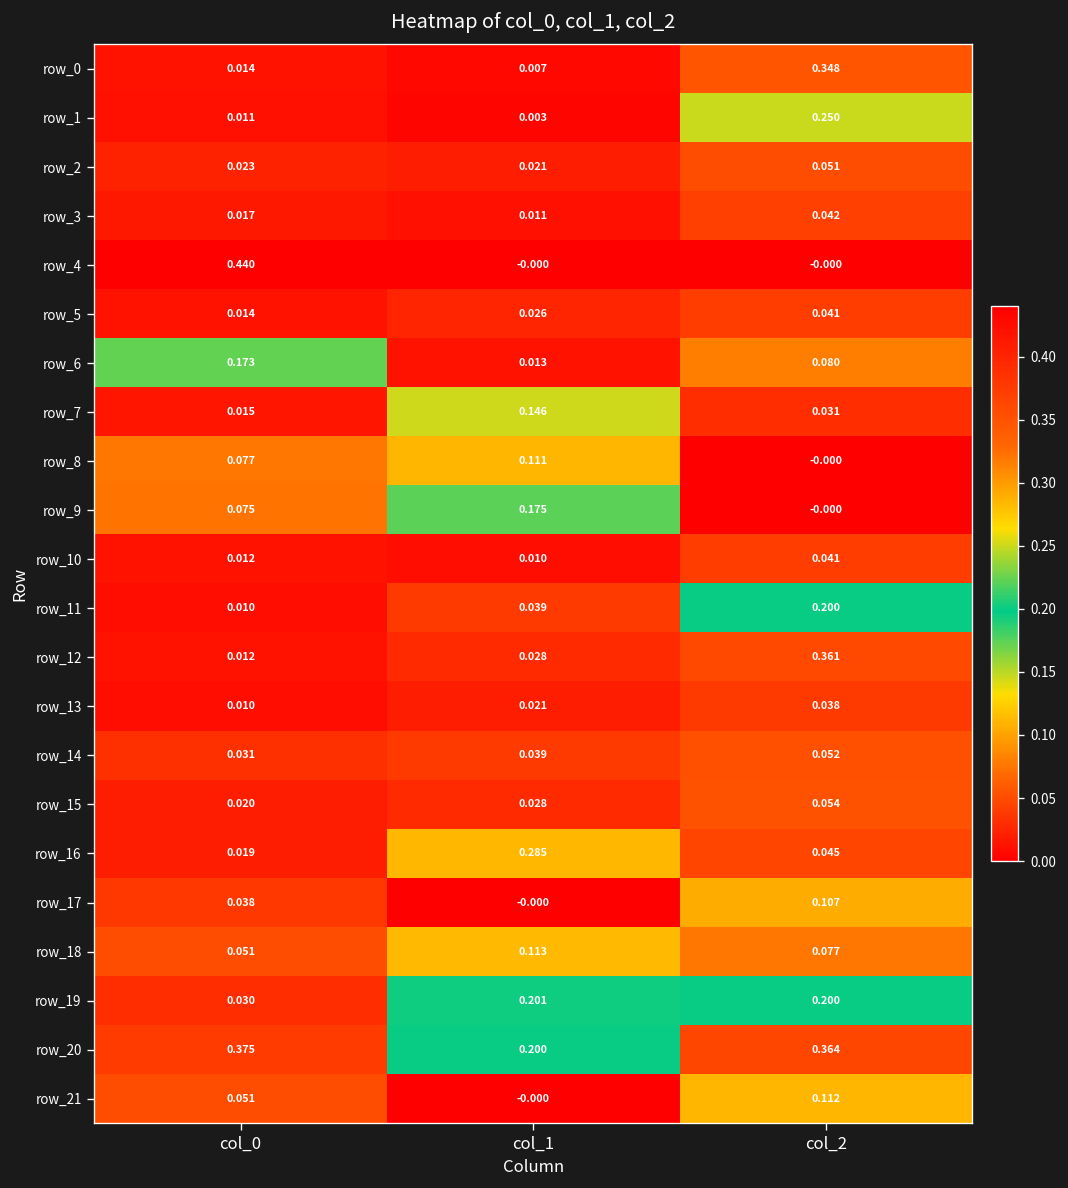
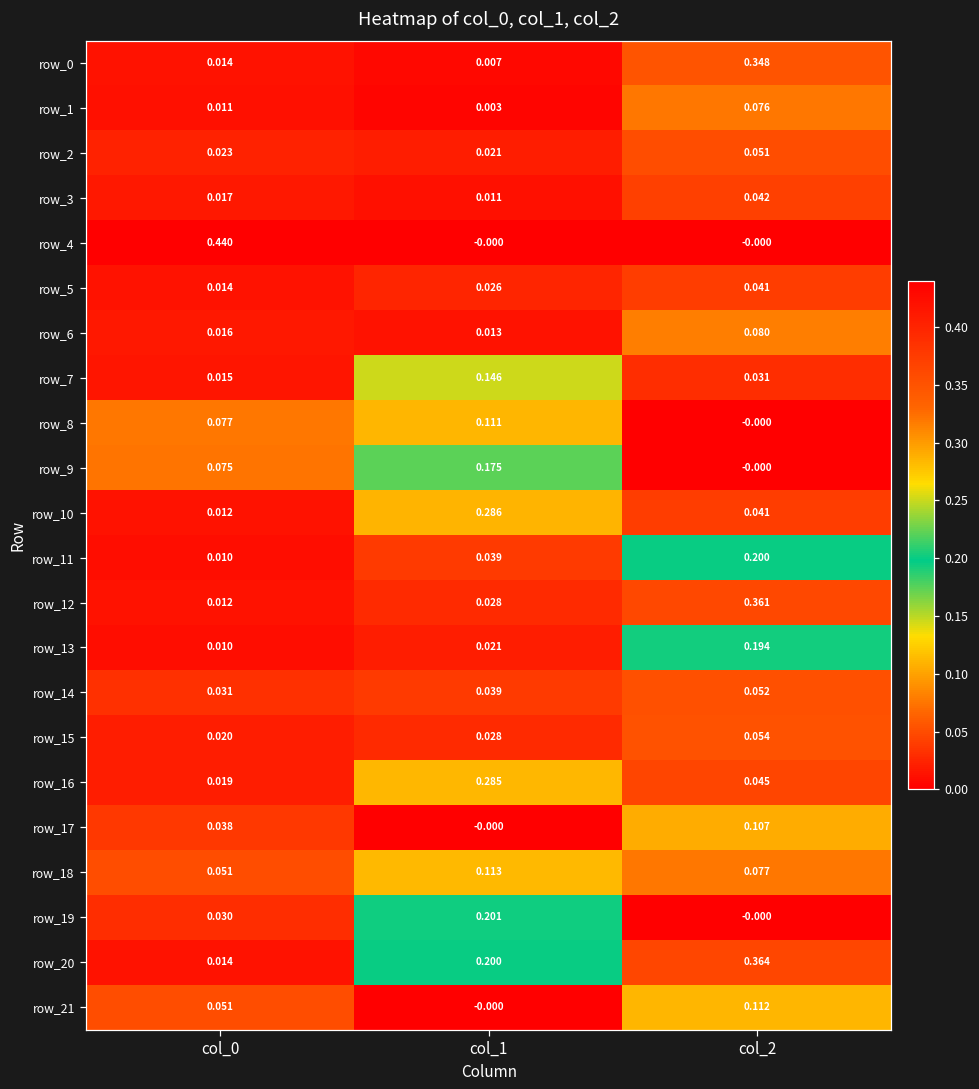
  {
    "row_0": {
      "col_0": 0.014,
      "col_1": 0.007,
      "col_2": 0.348
    },
    "row_1": {
      "col_0": 0.011,
      "col_1": 0.003,
-     "col_2": 0.250
+     "col_2": 0.076
    },
    "row_2": {
      "col_0": 0.023,
      "col_1": 0.021,
      "col_2": 0.051
    },
    "row_3": {
      "col_0": 0.017,
      "col_1": 0.011,
      "col_2": 0.042
    },
    "row_4": {
      "col_0": 0.440,
      "col_1": -0.000,
      "col_2": -0.000
    },
    "row_5": {
      "col_0": 0.014,
      "col_1": 0.026,
      "col_2": 0.041
    },
    "row_6": {
-     "col_0": 0.173,
+     "col_0": 0.016,
      "col_1": 0.013,
      "col_2": 0.080
    },
    "row_7": {
      "col_0": 0.015,
      "col_1": 0.146,
      "col_2": 0.031
    },
    "row_8": {
      "col_0": 0.077,
      "col_1": 0.111,
      "col_2": -0.000
    },
    "row_9": {
      "col_0": 0.075,
      "col_1": 0.175,
      "col_2": -0.000
    },
    "row_10": {
      "col_0": 0.012,
-     "col_1": 0.010,
+     "col_1": 0.286,
      "col_2": 0.041
    },
    "row_11": {
      "col_0": 0.010,
      "col_1": 0.039,
      "col_2": 0.200
    },
    "row_12": {
      "col_0": 0.012,
      "col_1": 0.028,
      "col_2": 0.361
    },
    "row_13": {
      "col_0": 0.010,
      "col_1": 0.021,
-     "col_2": 0.038
+     "col_2": 0.194
    },
    "row_14": {
      "col_0": 0.031,
      "col_1": 0.039,
      "col_2": 0.052
    },
    "row_15": {
      "col_0": 0.020,
      "col_1": 0.028,
      "col_2": 0.054
    },
    "row_16": {
      "col_0": 0.019,
      "col_1": 0.285,
      "col_2": 0.045
    },
    "row_17": {
      "col_0": 0.038,
      "col_1": -0.000,
      "col_2": 0.107
    },
    "row_18": {
      "col_0": 0.051,
      "col_1": 0.113,
      "col_2": 0.077
    },
    "row_19": {
      "col_0": 0.030,
      "col_1": 0.201,
-     "col_2": 0.200
+     "col_2": -0.000
    },
    "row_20": {
-     "col_0": 0.375,
+     "col_0": 0.014,
      "col_1": 0.200,
      "col_2": 0.364
    },
    "row_21": {
      "col_0": 0.051,
      "col_1": -0.000,
      "col_2": 0.112
    }
  }
